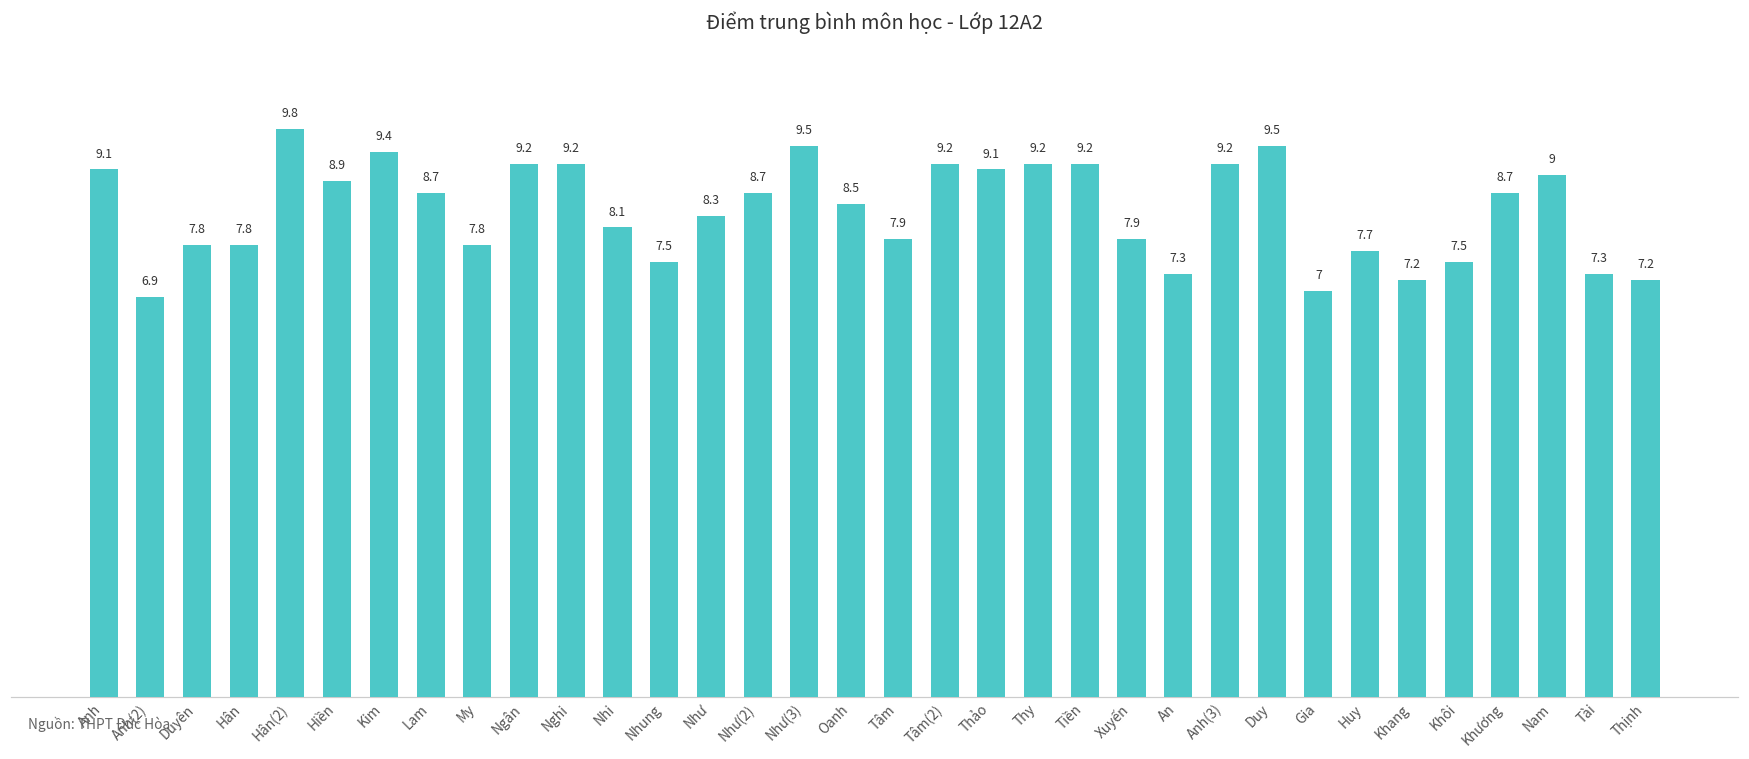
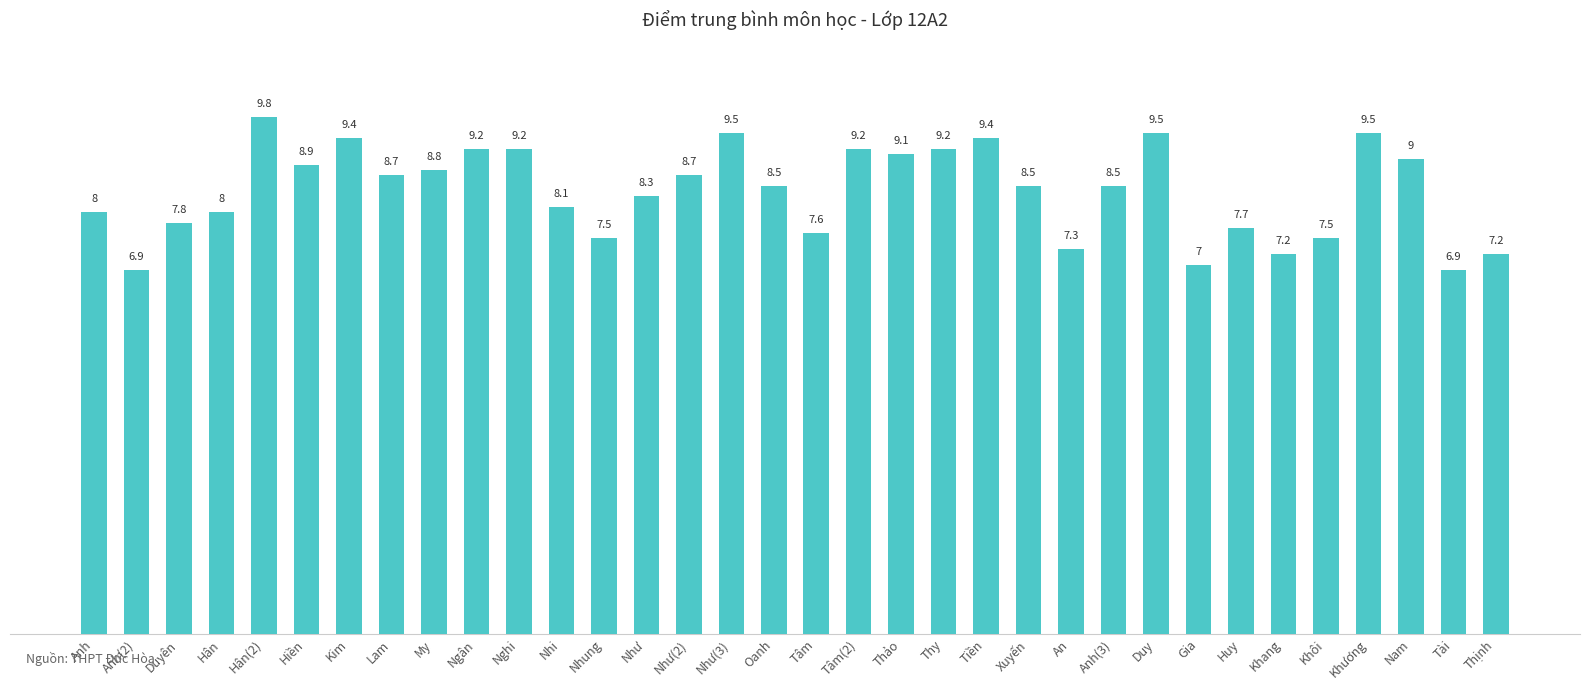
  {
-   "Anh": 9.1,
+   "Anh": 8,
    "Anh(2)": 6.9,
    "Duyên": 7.8,
-   "Hân": 7.8,
+   "Hân": 8,
    "Hân(2)": 9.8,
    "Hiền": 8.9,
    "Kim": 9.4,
    "Lam": 8.7,
-   "My": 7.8,
+   "My": 8.8,
    "Ngân": 9.2,
    "Nghi": 9.2,
    "Nhi": 8.1,
    "Nhung": 7.5,
    "Như": 8.3,
    "Như(2)": 8.7,
    "Như(3)": 9.5,
    "Oanh": 8.5,
-   "Tâm": 7.9,
+   "Tâm": 7.6,
    "Tâm(2)": 9.2,
    "Thảo": 9.1,
    "Thy": 9.2,
-   "Tiền": 9.2,
-   "Xuyến": 7.9,
+   "Tiền": 9.4,
+   "Xuyến": 8.5,
    "An": 7.3,
-   "Anh(3)": 9.2,
+   "Anh(3)": 8.5,
    "Duy": 9.5,
    "Gia": 7,
    "Huy": 7.7,
    "Khang": 7.2,
    "Khôi": 7.5,
-   "Khương": 8.7,
+   "Khương": 9.5,
    "Nam": 9,
-   "Tài": 7.3,
+   "Tài": 6.9,
    "Thịnh": 7.2
  }
